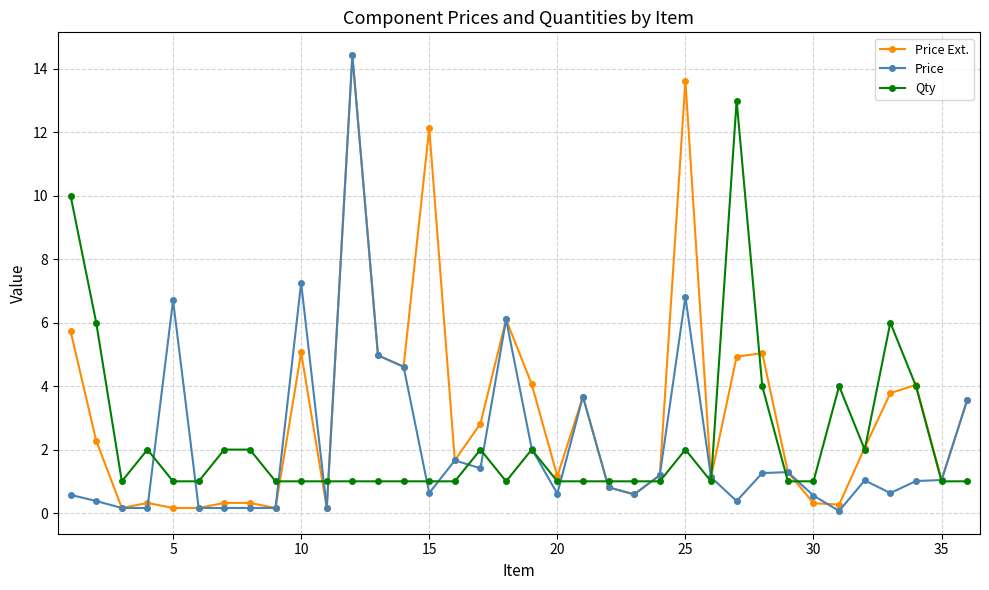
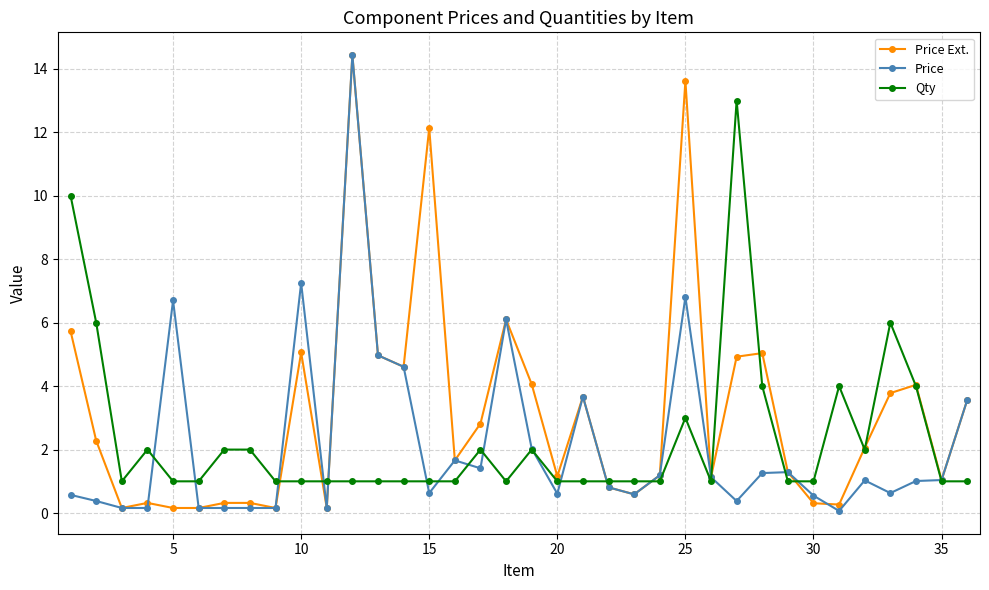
  {
    "Price Ext.": {
      "5": 0.2,
      "10": 5,
      "15": 12.1,
      "20": 1.2,
      "25": 13.6,
      "30": 0.3
    },
    "Price": {
      "5": 6.7,
      "10": 7.3,
      "15": 0.6,
      "20": 0.6,
      "25": 6.8,
      "30": 0.6
    },
    "Qty": {
      "5": 1,
      "10": 1,
      "15": 1,
      "20": 1,
-     "25": 2,
+     "25": 3,
      "30": 1
    }
  }
